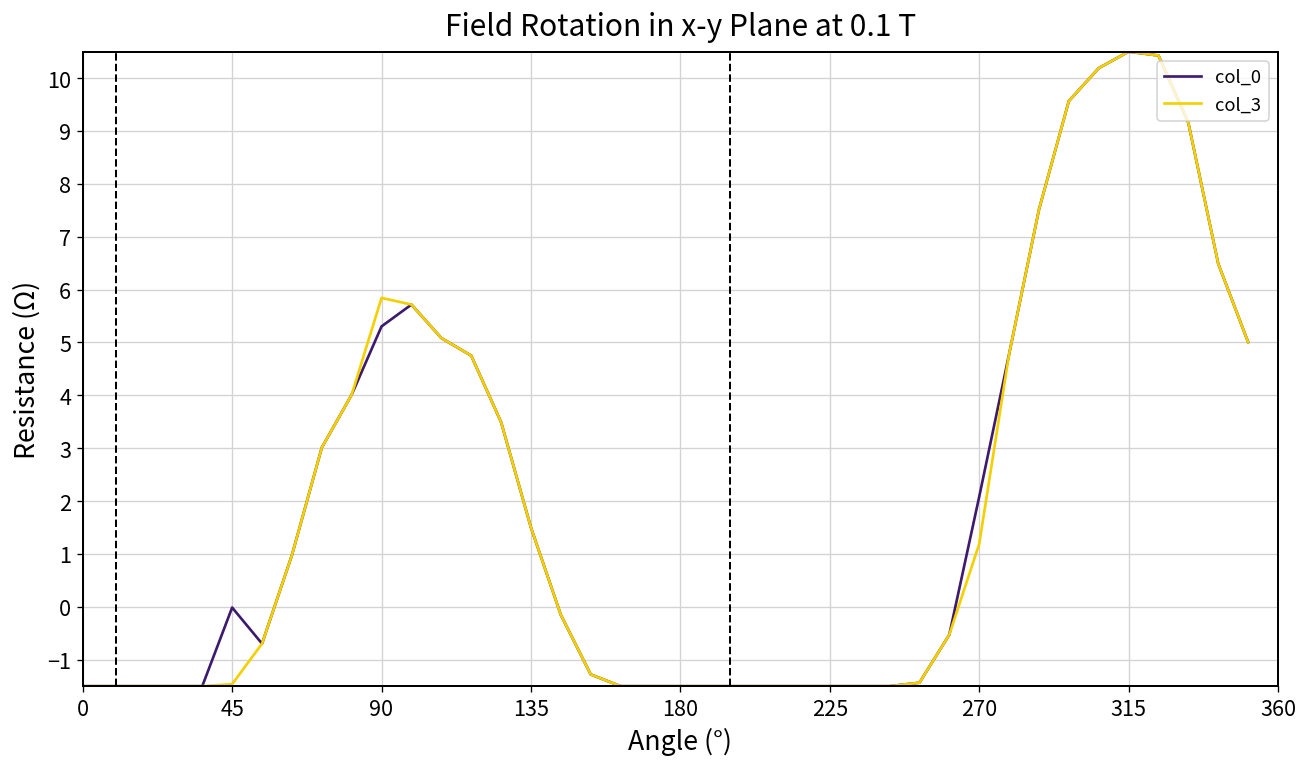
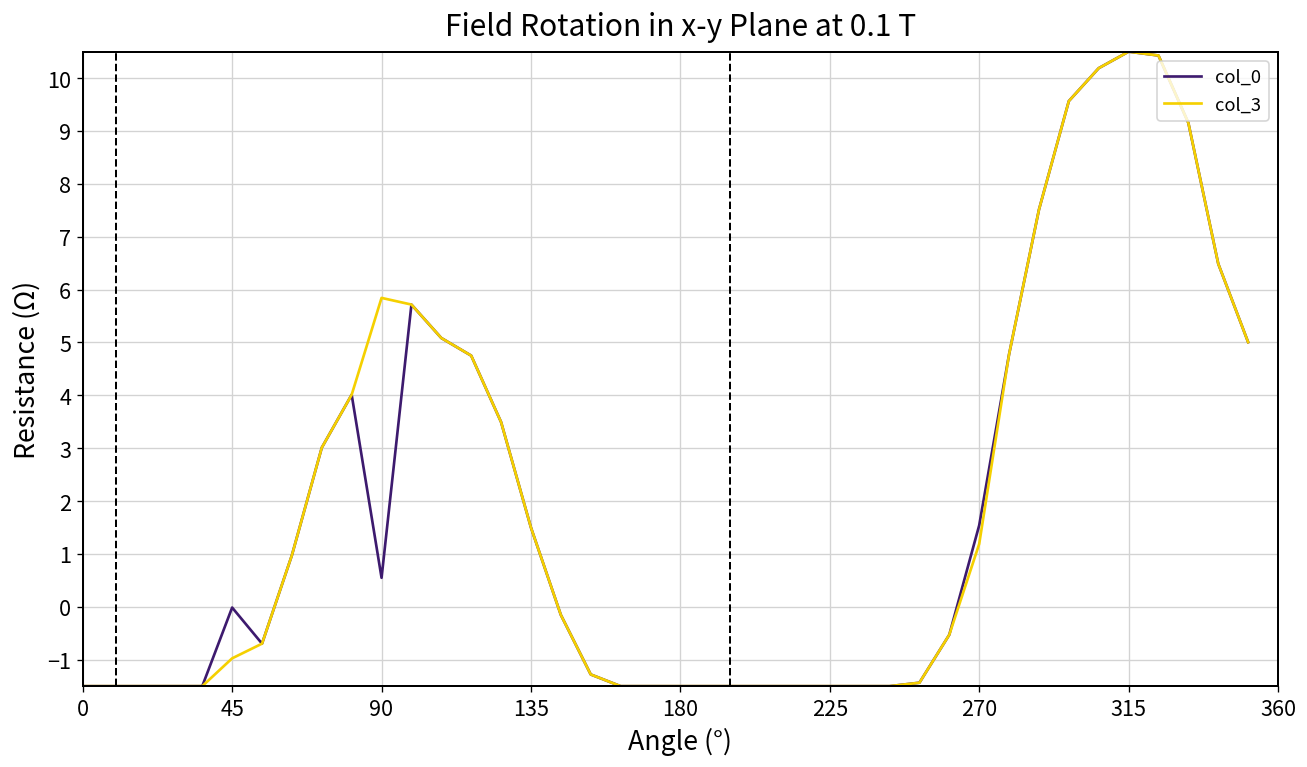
  {
    "col_0": {
      "45": 0.0,
-     "90": 5.3,
-     "270": 2.1
+     "90": 0.5,
+     "270": 1.5
    },
    "col_3": {
-     "45": -1.5,
+     "45": -1.0,
      "90": 5.8,
      "270": 1.2
    }
  }
